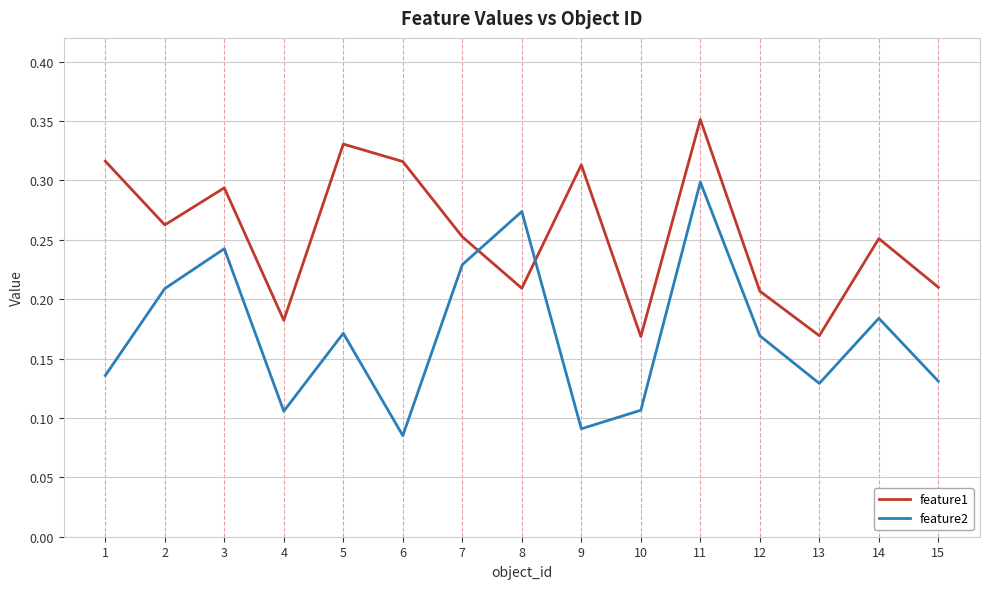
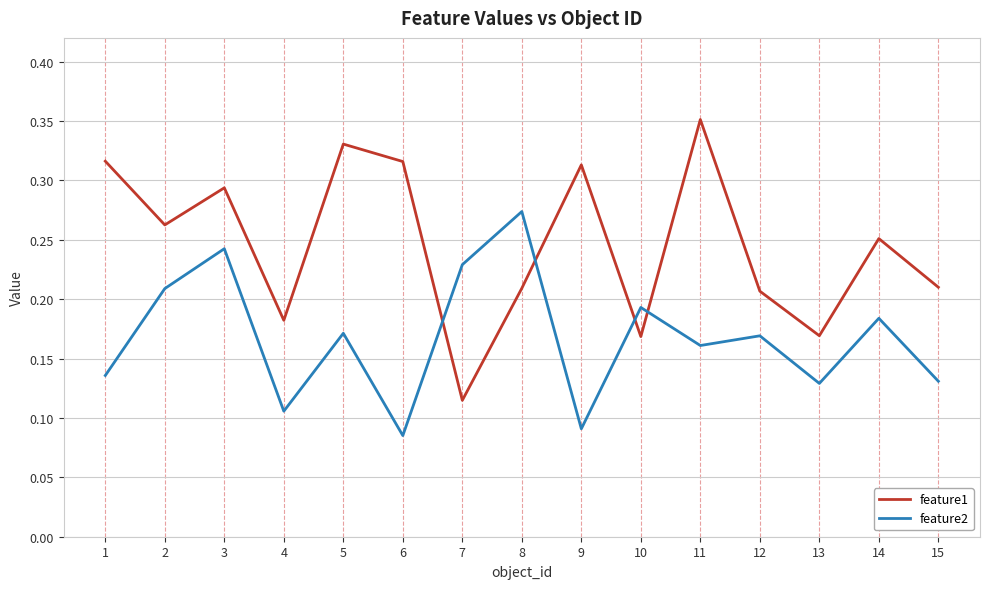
  {
    "feature1": {
      "1": 0.316,
      "2": 0.263,
      "3": 0.294,
      "4": 0.182,
      "5": 0.331,
      "6": 0.316,
-     "7": 0.253,
+     "7": 0.115,
      "8": 0.209,
      "9": 0.313,
      "10": 0.169,
      "11": 0.351,
      "12": 0.207,
      "13": 0.169,
      "14": 0.251,
      "15": 0.210
    },
    "feature2": {
      "1": 0.136,
      "2": 0.209,
      "3": 0.242,
      "4": 0.106,
      "5": 0.171,
      "6": 0.085,
      "7": 0.229,
      "8": 0.274,
      "9": 0.091,
-     "10": 0.106,
-     "11": 0.299,
+     "10": 0.193,
+     "11": 0.161,
      "12": 0.169,
      "13": 0.129,
      "14": 0.184,
      "15": 0.131
    }
  }
